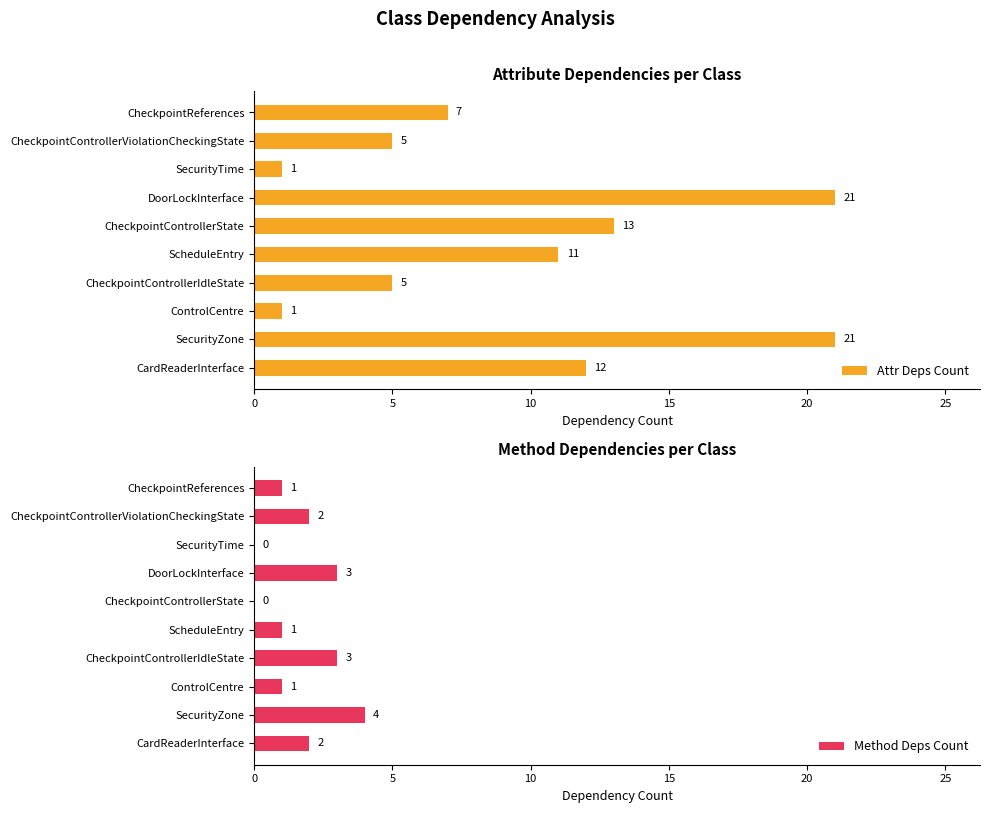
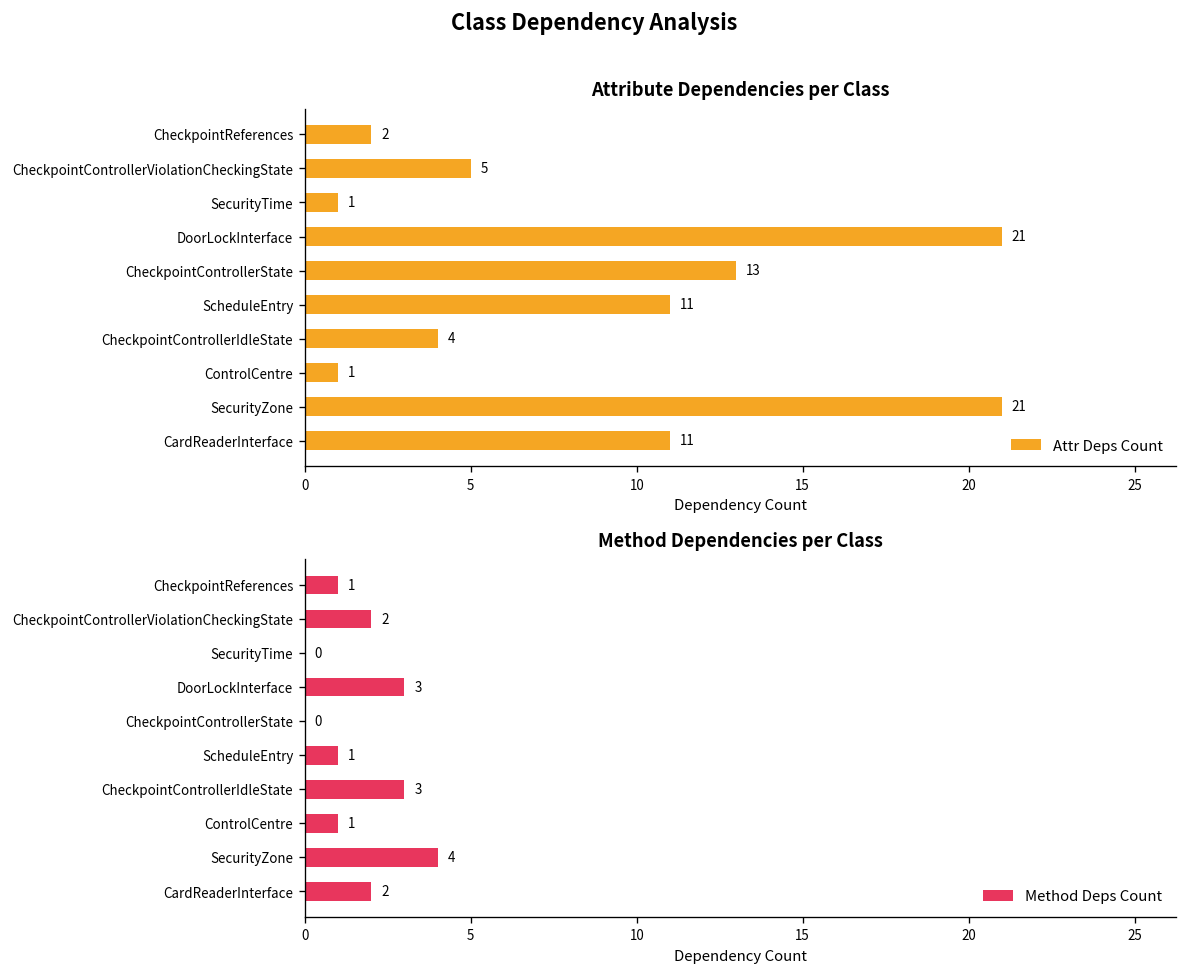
  {
    "Attribute Dependencies per Class": {
-     "CheckpointReferences": 7,
+     "CheckpointReferences": 2,
      "CheckpointControllerViolationCheckingState": 5,
      "SecurityTime": 1,
      "DoorLockInterface": 21,
      "CheckpointControllerState": 13,
      "ScheduleEntry": 11,
-     "CheckpointControllerIdleState": 5,
+     "CheckpointControllerIdleState": 4,
      "ControlCentre": 1,
      "SecurityZone": 21,
-     "CardReaderInterface": 12
+     "CardReaderInterface": 11
    },
    "Method Dependencies per Class": {
      "CheckpointReferences": 1,
      "CheckpointControllerViolationCheckingState": 2,
      "SecurityTime": 0,
      "DoorLockInterface": 3,
      "CheckpointControllerState": 0,
      "ScheduleEntry": 1,
      "CheckpointControllerIdleState": 3,
      "ControlCentre": 1,
      "SecurityZone": 4,
      "CardReaderInterface": 2
    }
  }
